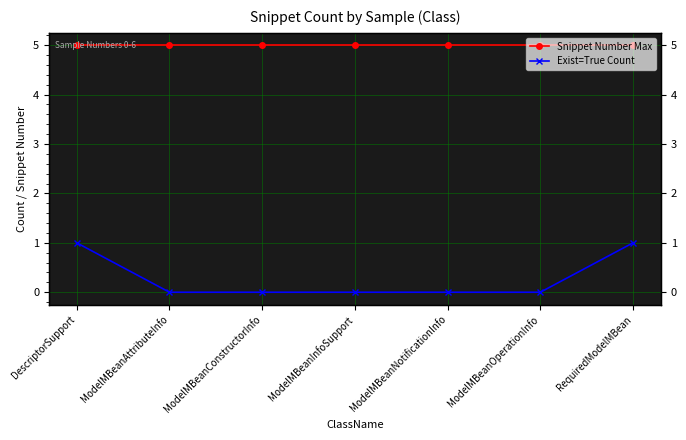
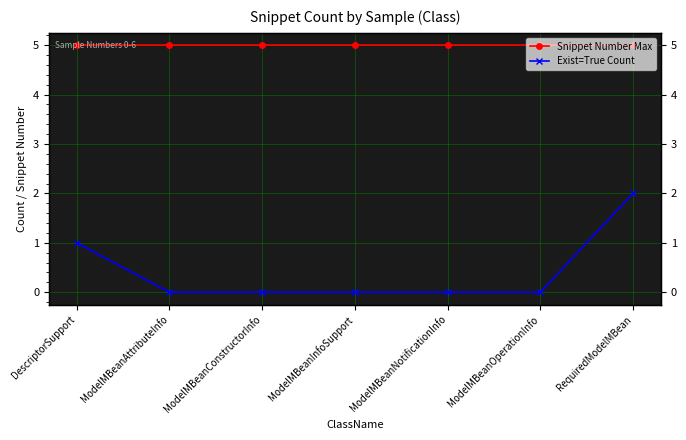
  {
    "Snippet Number Max": {
      "ModelMBeanAttributeInfo": 5,
      "ModelMBeanConstructorInfo": 5,
      "ModelMBeanInfoSupport": 5,
      "ModelMBeanNotificationInfo": 5
    },
    "Exist=True Count": {
      "DescriptorSupport": 1,
      "ModelMBeanAttributeInfo": 0,
      "ModelMBeanConstructorInfo": 0,
      "ModelMBeanInfoSupport": 0,
      "ModelMBeanNotificationInfo": 0,
      "ModelMBeanOperationInfo": 0,
-     "RequiredModelMBean": 1
+     "RequiredModelMBean": 2
    }
  }
